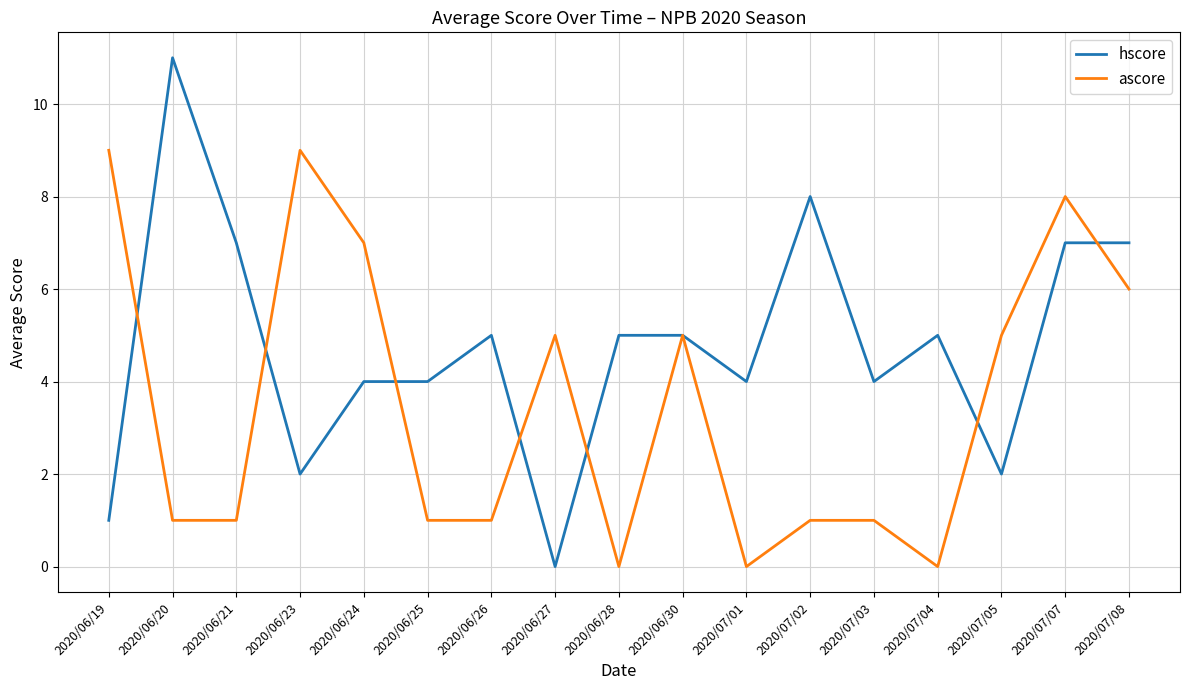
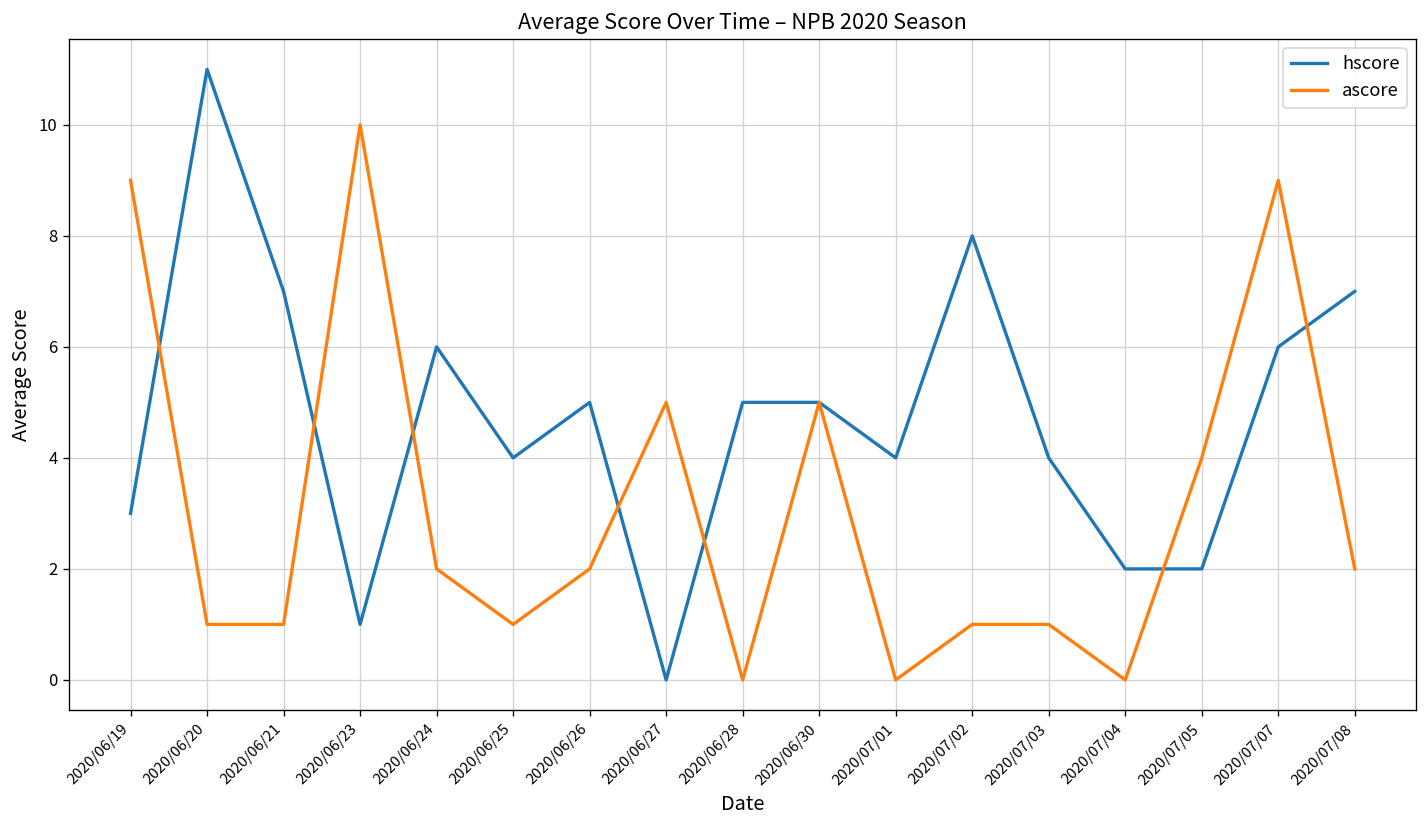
  {
    "hscore": {
-     "2020/06/19": 1,
+     "2020/06/19": 3,
      "2020/06/20": 11,
      "2020/06/21": 7,
-     "2020/06/23": 2,
-     "2020/06/24": 4,
+     "2020/06/23": 1,
+     "2020/06/24": 6,
      "2020/06/25": 4,
      "2020/06/26": 5,
      "2020/06/27": 0,
      "2020/06/28": 5,
      "2020/07/01": 4,
      "2020/07/02": 8,
      "2020/07/03": 4,
-     "2020/07/04": 5,
+     "2020/07/04": 2,
      "2020/07/05": 2,
-     "2020/07/07": 7,
+     "2020/07/07": 6,
      "2020/07/08": 7
    },
    "ascore": {
      "2020/06/19": 9,
      "2020/06/20": 1,
      "2020/06/21": 1,
-     "2020/06/23": 9,
-     "2020/06/24": 7,
+     "2020/06/23": 10,
+     "2020/06/24": 2,
      "2020/06/25": 1,
-     "2020/06/26": 1,
+     "2020/06/26": 2,
      "2020/06/27": 5,
      "2020/06/28": 0,
      "2020/07/01": 0,
      "2020/07/02": 1,
      "2020/07/03": 1,
      "2020/07/04": 0,
-     "2020/07/05": 5,
-     "2020/07/07": 8,
-     "2020/07/08": 6
+     "2020/07/05": 4,
+     "2020/07/07": 9,
+     "2020/07/08": 2
    }
  }
